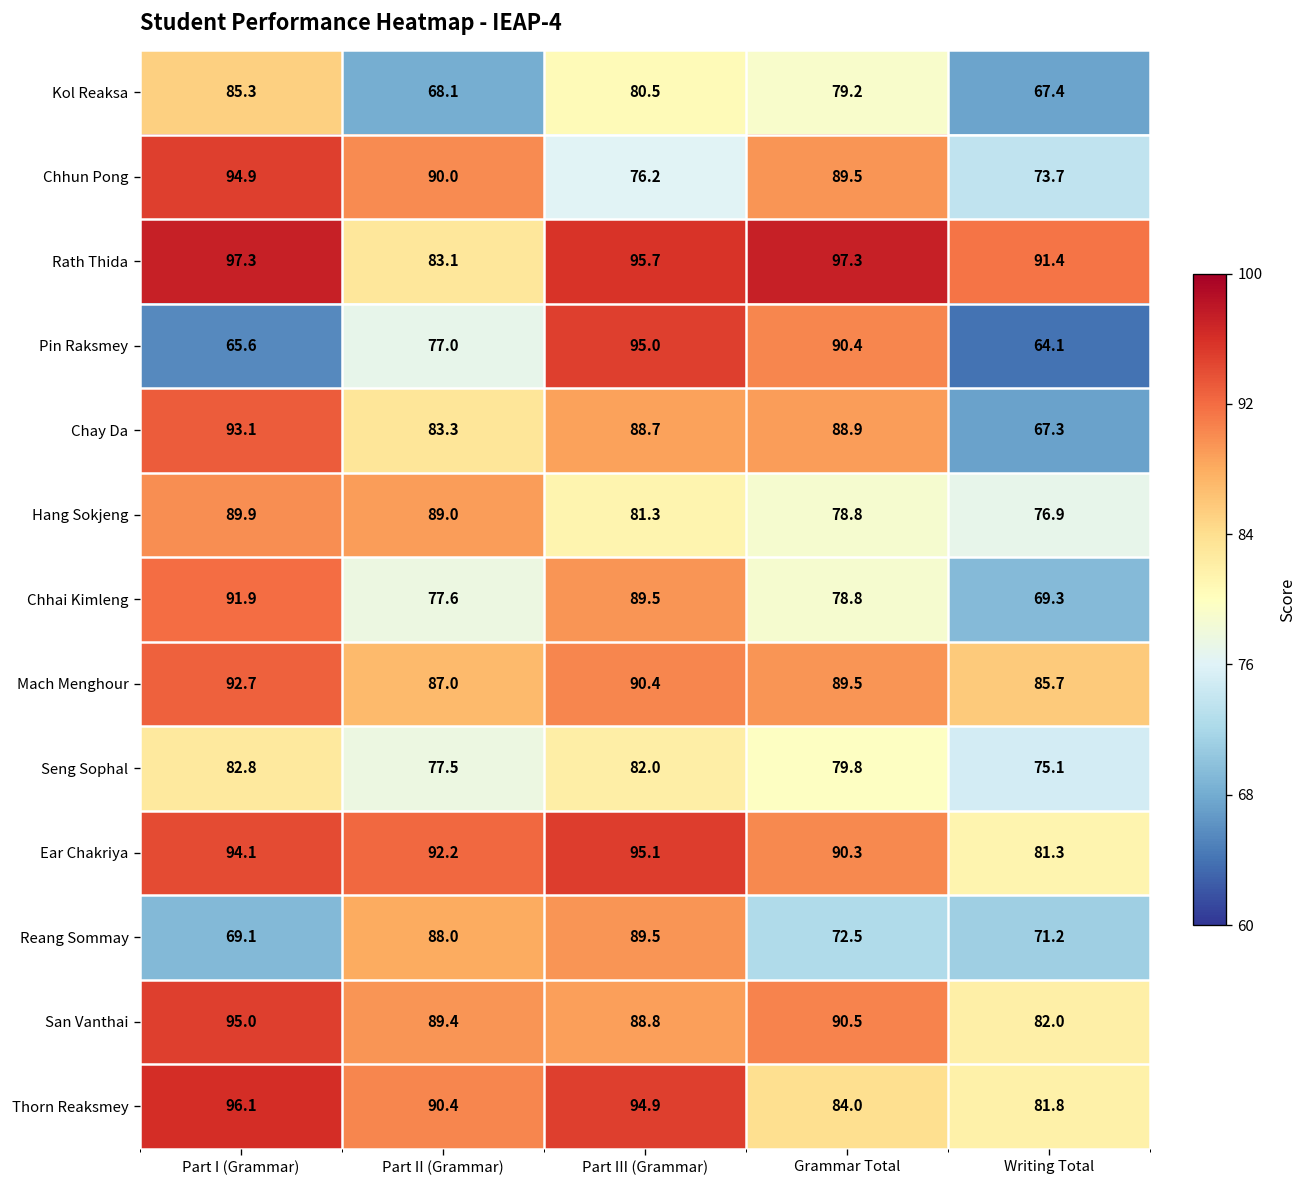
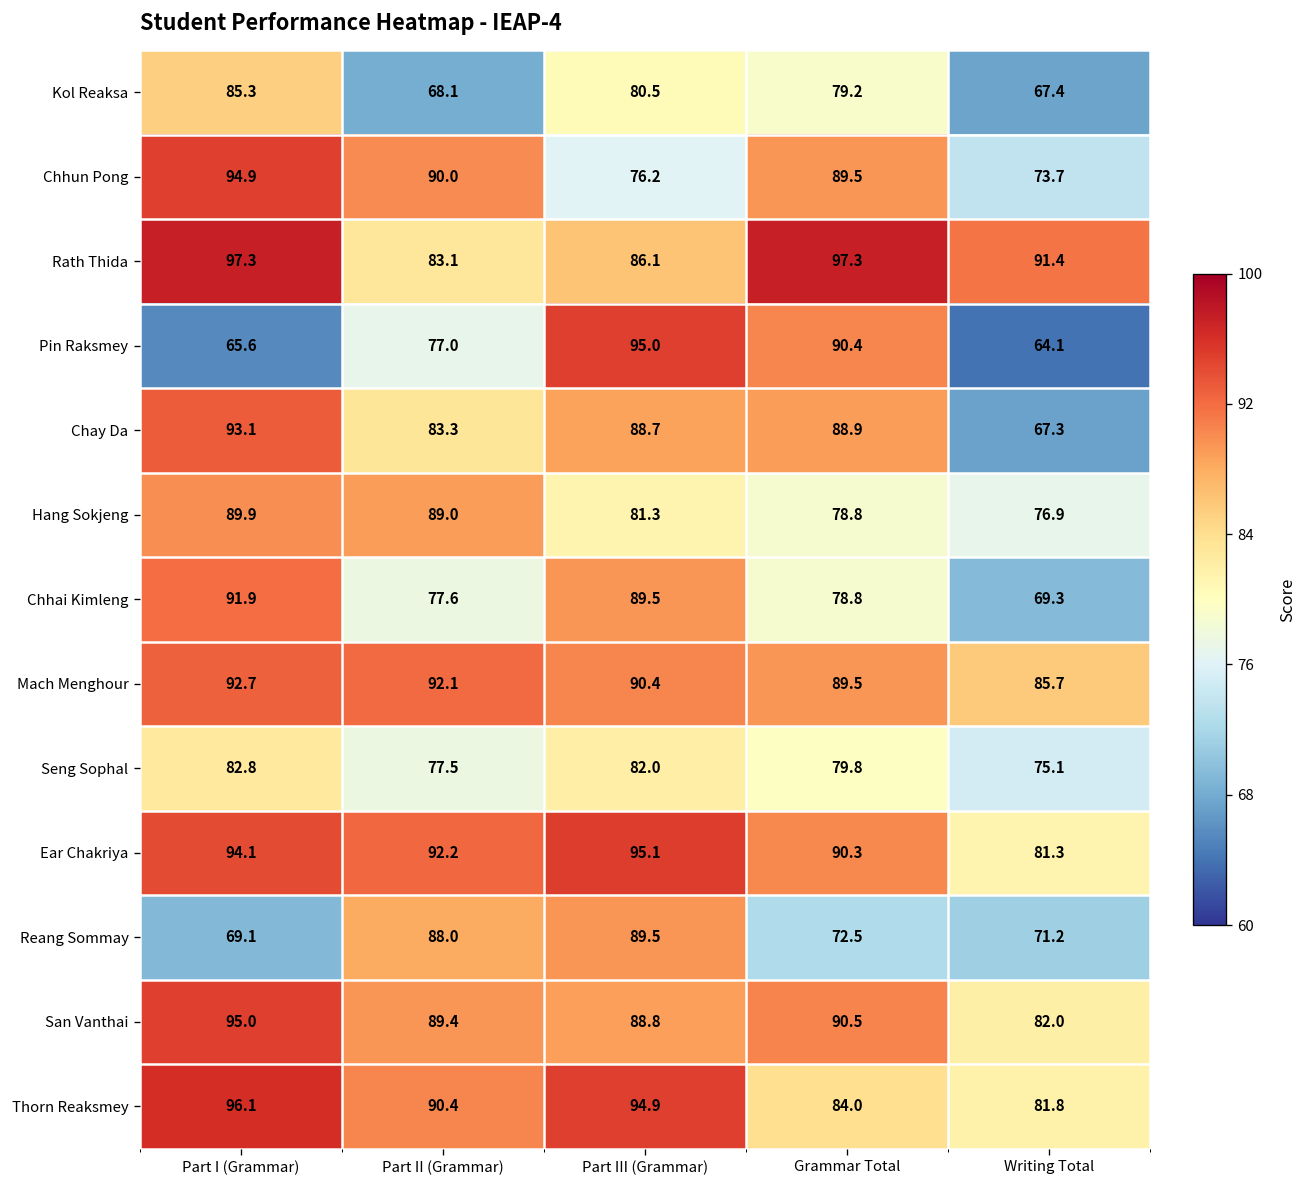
  {
    "Kol Reaksa": {
      "Part I (Grammar)": 85.3,
      "Part II (Grammar)": 68.1,
      "Part III (Grammar)": 80.5,
      "Grammar Total": 79.2,
      "Writing Total": 67.4
    },
    "Chhun Pong": {
      "Part I (Grammar)": 94.9,
      "Part II (Grammar)": 90.0,
      "Part III (Grammar)": 76.2,
      "Grammar Total": 89.5,
      "Writing Total": 73.7
    },
    "Rath Thida": {
      "Part I (Grammar)": 97.3,
      "Part II (Grammar)": 83.1,
-     "Part III (Grammar)": 95.7,
+     "Part III (Grammar)": 86.1,
      "Grammar Total": 97.3,
      "Writing Total": 91.4
    },
    "Pin Raksmey": {
      "Part I (Grammar)": 65.6,
      "Part II (Grammar)": 77.0,
      "Part III (Grammar)": 95.0,
      "Grammar Total": 90.4,
      "Writing Total": 64.1
    },
    "Chay Da": {
      "Part I (Grammar)": 93.1,
      "Part II (Grammar)": 83.3,
      "Part III (Grammar)": 88.7,
      "Grammar Total": 88.9,
      "Writing Total": 67.3
    },
    "Hang Sokjeng": {
      "Part I (Grammar)": 89.9,
      "Part II (Grammar)": 89.0,
      "Part III (Grammar)": 81.3,
      "Grammar Total": 78.8,
      "Writing Total": 76.9
    },
    "Chhai Kimleng": {
      "Part I (Grammar)": 91.9,
      "Part II (Grammar)": 77.6,
      "Part III (Grammar)": 89.5,
      "Grammar Total": 78.8,
      "Writing Total": 69.3
    },
    "Mach Menghour": {
      "Part I (Grammar)": 92.7,
-     "Part II (Grammar)": 87.0,
+     "Part II (Grammar)": 92.1,
      "Part III (Grammar)": 90.4,
      "Grammar Total": 89.5,
      "Writing Total": 85.7
    },
    "Seng Sophal": {
      "Part I (Grammar)": 82.8,
      "Part II (Grammar)": 77.5,
      "Part III (Grammar)": 82.0,
      "Grammar Total": 79.8,
      "Writing Total": 75.1
    },
    "Ear Chakriya": {
      "Part I (Grammar)": 94.1,
      "Part II (Grammar)": 92.2,
      "Part III (Grammar)": 95.1,
      "Grammar Total": 90.3,
      "Writing Total": 81.3
    },
    "Reang Sommay": {
      "Part I (Grammar)": 69.1,
      "Part II (Grammar)": 88.0,
      "Part III (Grammar)": 89.5,
      "Grammar Total": 72.5,
      "Writing Total": 71.2
    },
    "San Vanthai": {
      "Part I (Grammar)": 95.0,
      "Part II (Grammar)": 89.4,
      "Part III (Grammar)": 88.8,
      "Grammar Total": 90.5,
      "Writing Total": 82.0
    },
    "Thorn Reaksmey": {
      "Part I (Grammar)": 96.1,
      "Part II (Grammar)": 90.4,
      "Part III (Grammar)": 94.9,
      "Grammar Total": 84.0,
      "Writing Total": 81.8
    }
  }
